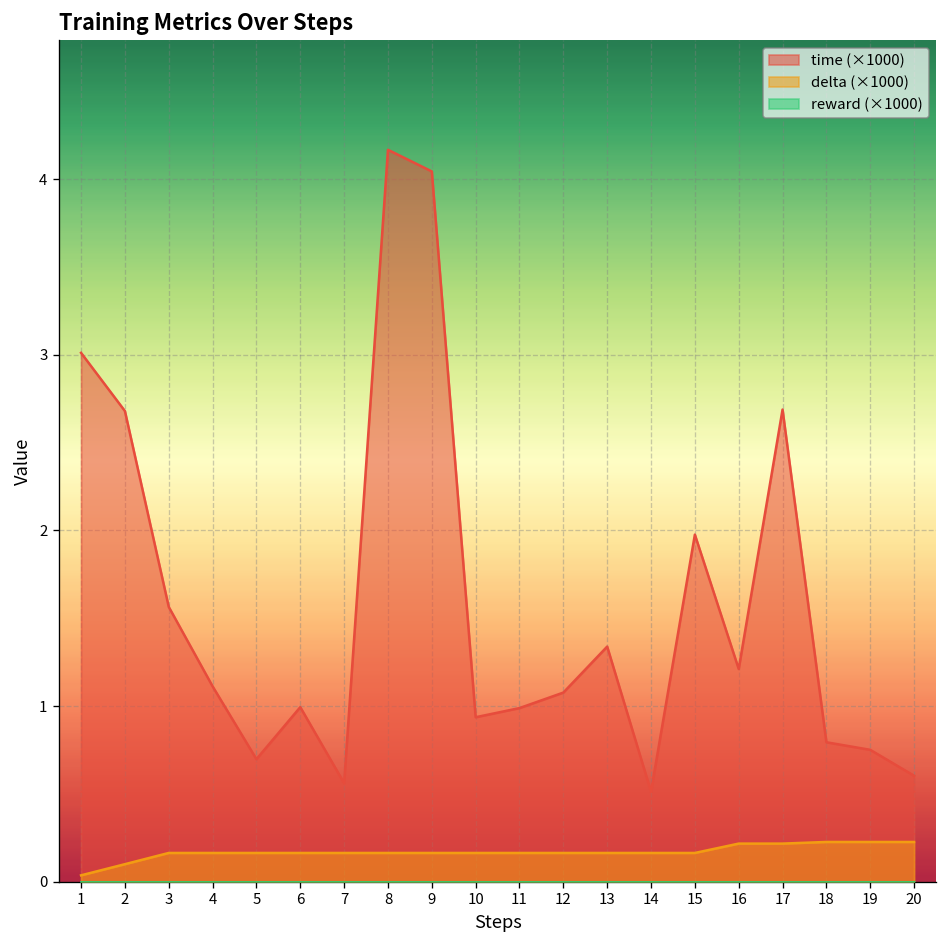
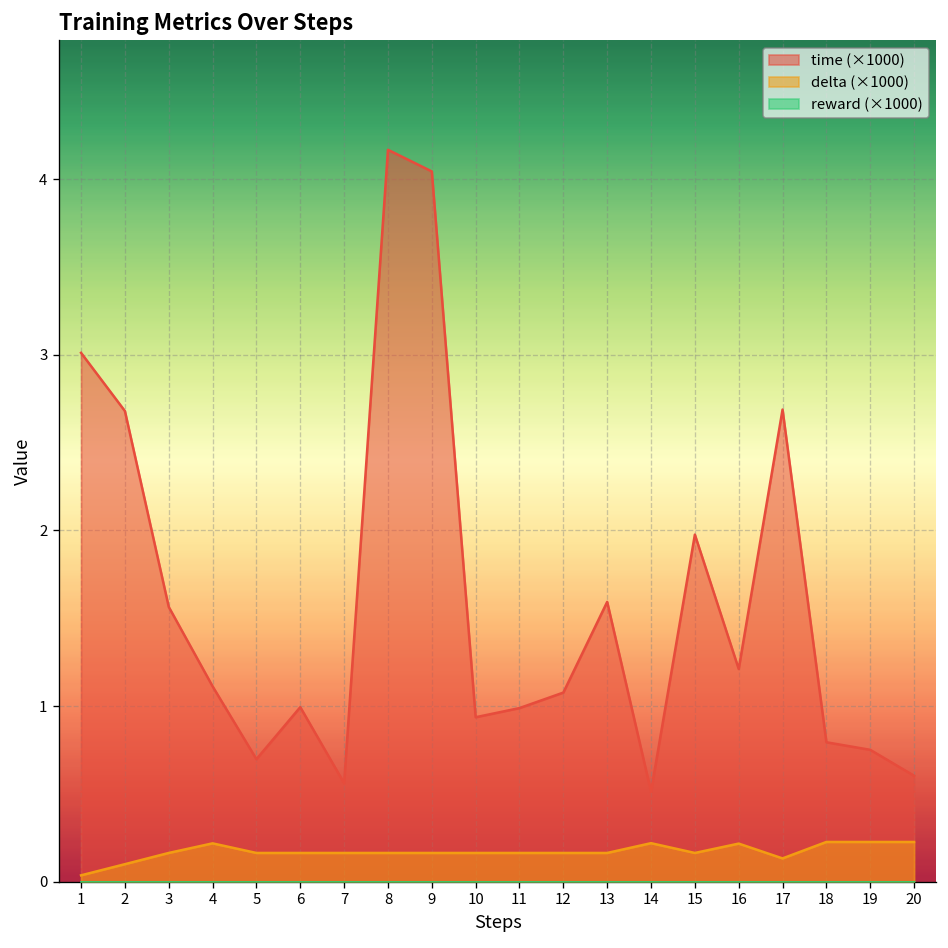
  {
    "time (×1000)": {
      "1": 3.01,
      "2": 2.68,
      "3": 1.56,
      "4": 1.11,
      "5": 0.70,
      "6": 0.99,
      "7": 0.56,
      "8": 4.17,
      "9": 4.04,
      "10": 0.94,
      "11": 0.99,
      "12": 1.08,
-     "13": 1.34,
+     "13": 1.59,
      "14": 0.51,
      "15": 1.98,
      "16": 1.21,
      "17": 2.69,
      "18": 0.79,
      "19": 0.75,
      "20": 0.60
    },
    "delta (×1000)": {
      "1": 0.04,
      "2": 0.10,
      "3": 0.16,
-     "4": 0.16,
+     "4": 0.22,
      "5": 0.16,
      "6": 0.16,
      "7": 0.16,
      "8": 0.16,
      "9": 0.16,
      "10": 0.16,
      "11": 0.16,
      "12": 0.16,
      "13": 0.16,
-     "14": 0.16,
+     "14": 0.22,
      "15": 0.16,
      "16": 0.22,
-     "17": 0.22,
+     "17": 0.13,
      "18": 0.23,
      "19": 0.23,
      "20": 0.23
    },
    "reward (×1000)": {
      "1": 0.00,
      "2": 0.00,
      "3": 0.00,
      "4": 0.00,
      "5": 0.00,
      "6": 0.00,
      "7": 0.00,
      "8": 0.00,
      "9": 0.00,
      "10": 0.00,
      "11": 0.00,
      "12": 0.00,
      "13": 0.00,
      "14": 0.00,
      "15": 0.00,
      "16": 0.00,
      "17": 0.00,
      "18": 0.00,
      "19": 0.00,
      "20": 0.00
    }
  }
